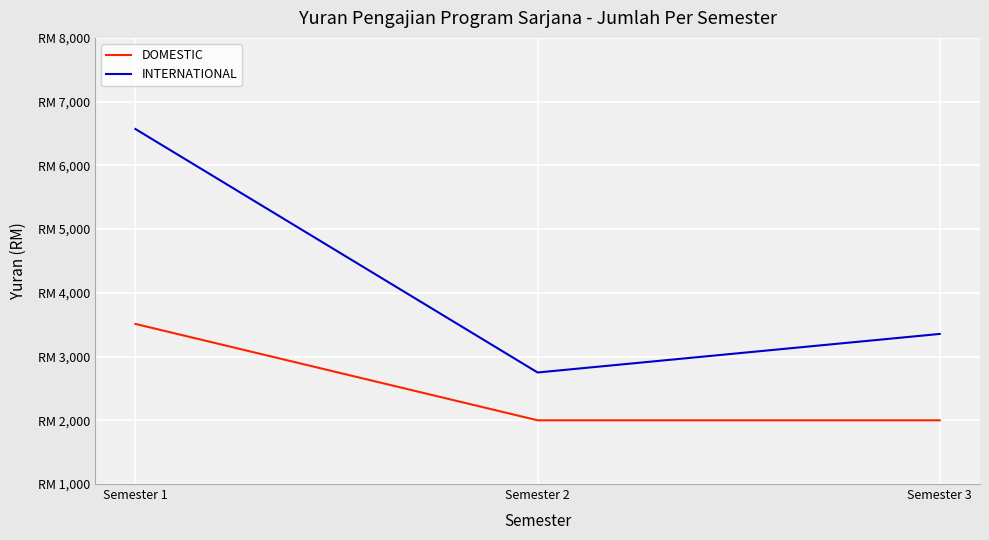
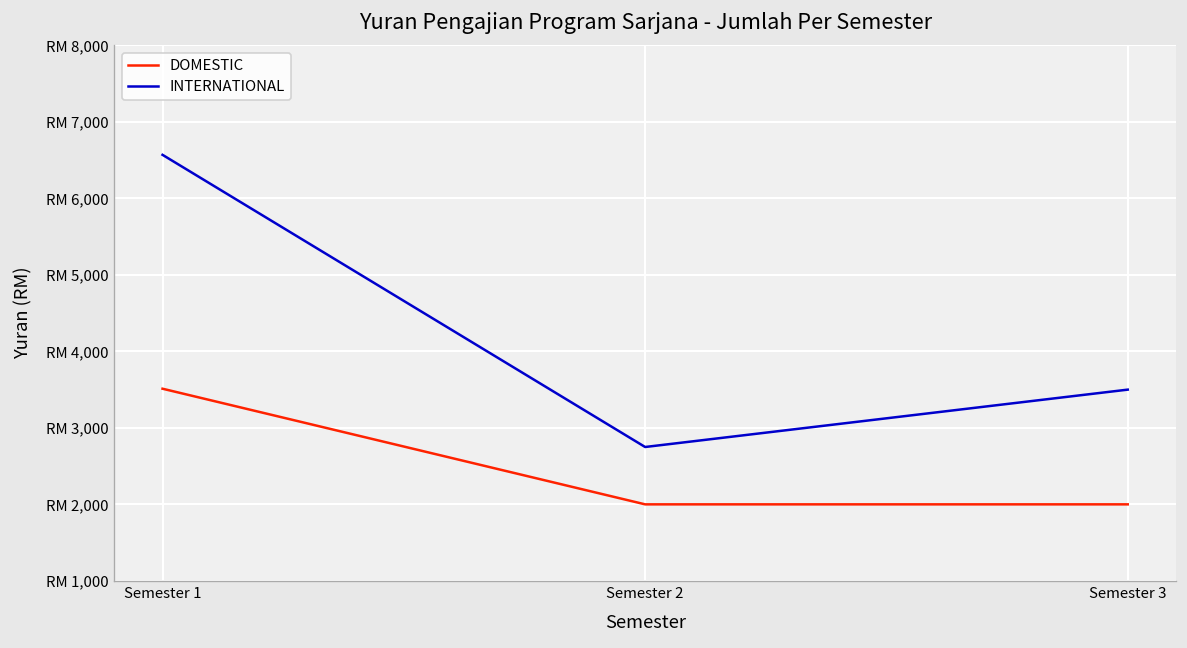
  {
    "DOMESTIC": {
      "Semester 1": "RM 3,500",
      "Semester 2": "RM 2,000",
      "Semester 3": "RM 2,000"
    },
    "INTERNATIONAL": {
      "Semester 1": "RM 6,600",
      "Semester 2": "RM 2,800",
-     "Semester 3": "RM 3,400"
+     "Semester 3": "RM 3,500"
    }
  }
